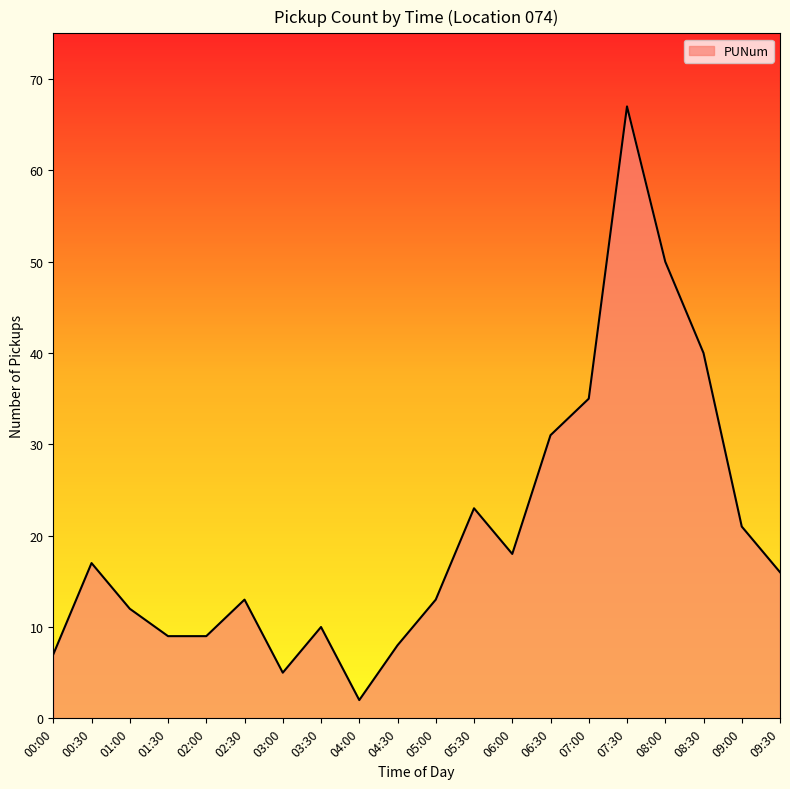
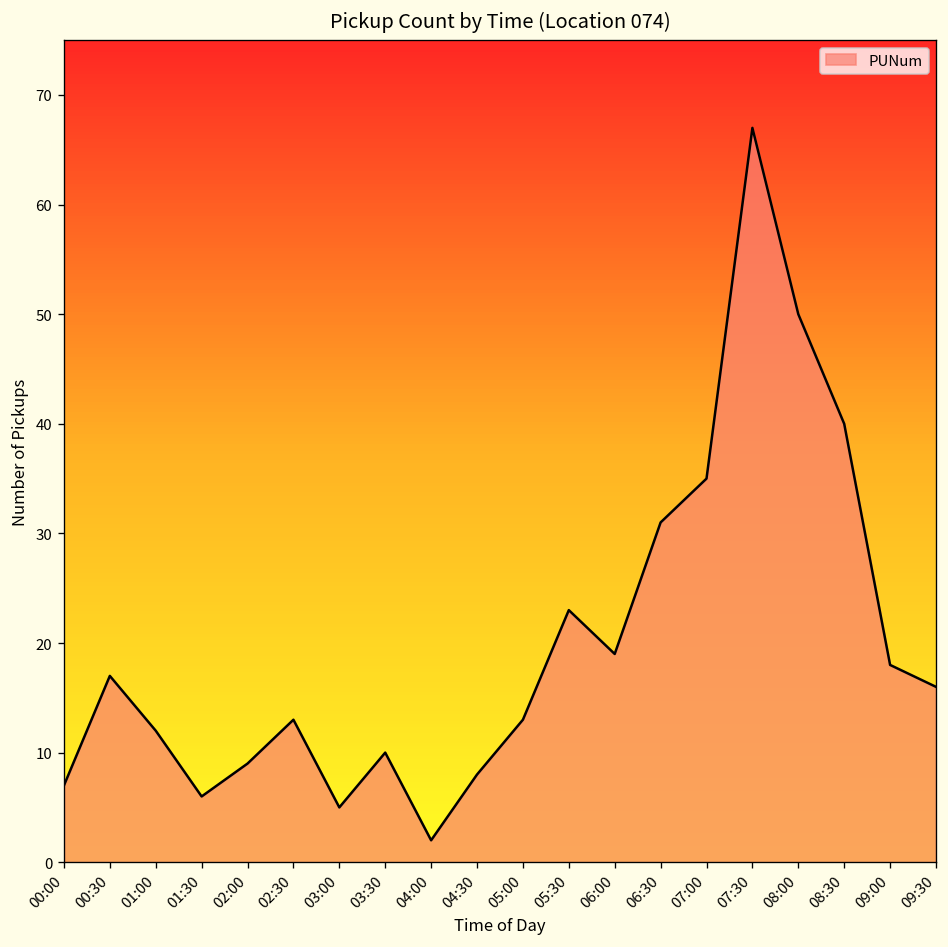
  {
    "00:00": 7,
    "00:30": 17,
    "01:00": 12,
-   "01:30": 9,
+   "01:30": 6,
    "02:00": 9,
    "02:30": 13,
    "03:00": 5,
    "03:30": 10,
    "04:00": 2,
    "04:30": 8,
    "05:00": 13,
    "05:30": 23,
-   "06:00": 18,
+   "06:00": 19,
    "06:30": 31,
    "07:00": 35,
    "07:30": 67,
    "08:00": 50,
    "08:30": 40,
-   "09:00": 21,
+   "09:00": 18,
    "09:30": 16
  }
